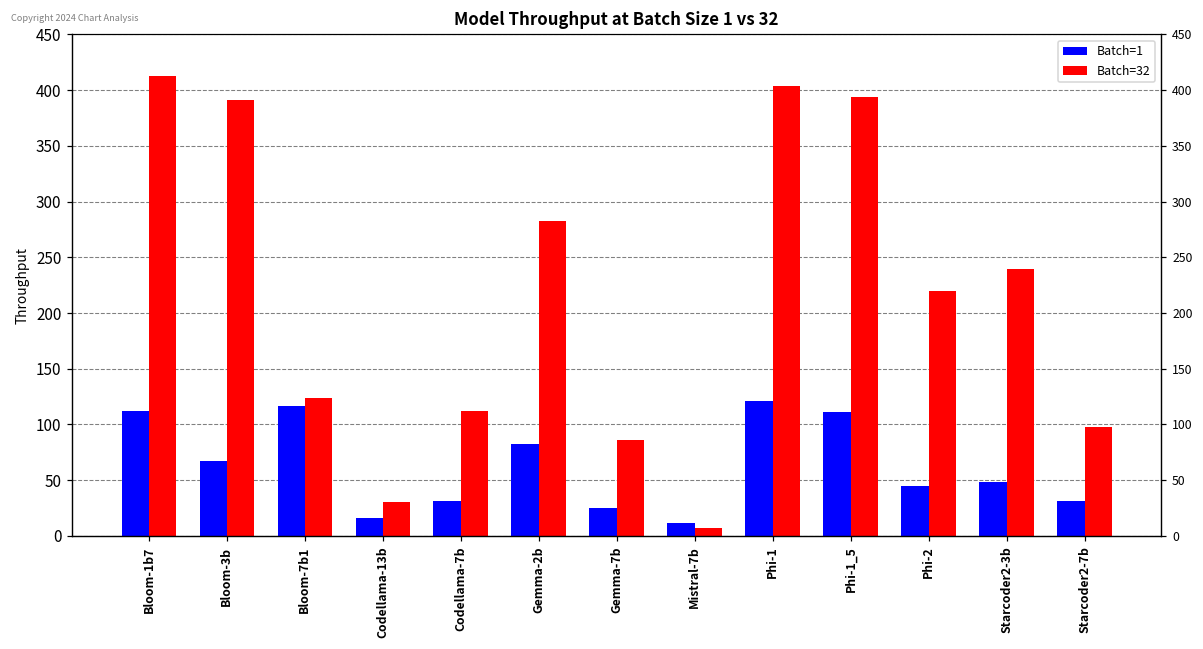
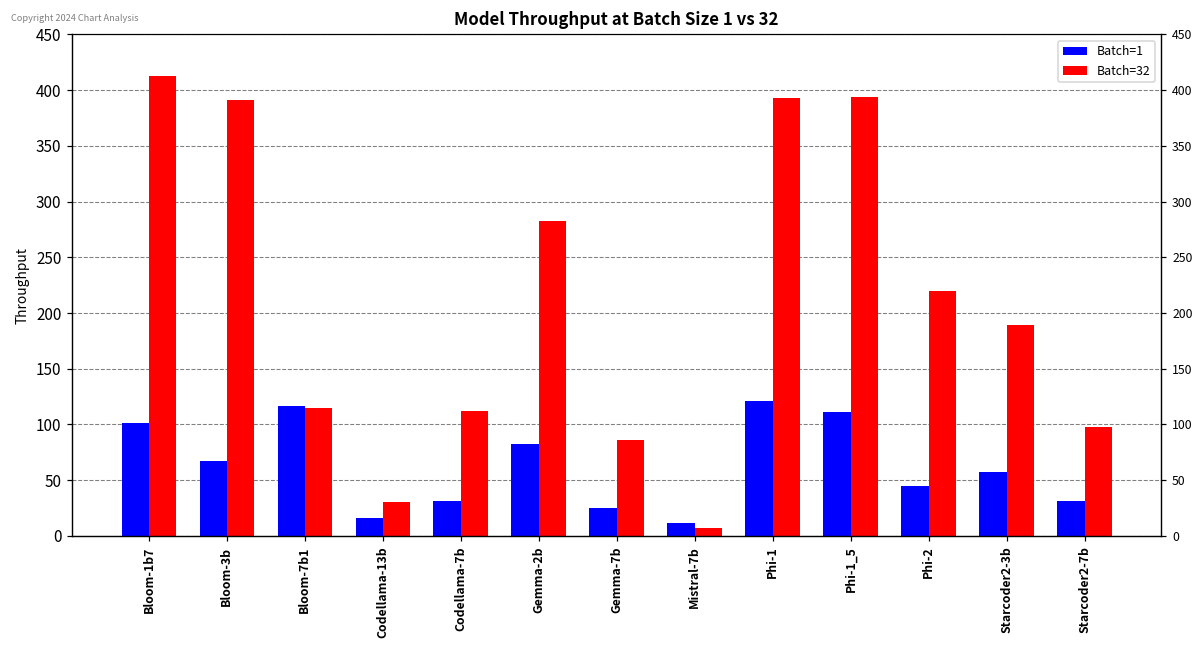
  {
    "Batch=1": {
-     "Bloom-1b7": 112,
+     "Bloom-1b7": 102,
      "Bloom-3b": 68,
      "Bloom-7b1": 116,
      "Codellama-13b": 16,
      "Codellama-7b": 31,
      "Gemma-2b": 82,
      "Gemma-7b": 25,
      "Mistral-7b": 11,
      "Phi-1": 121,
      "Phi-1_5": 111,
      "Phi-2": 45,
-     "Starcoder2-3b": 49,
+     "Starcoder2-3b": 57,
      "Starcoder2-7b": 31
    },
    "Batch=32": {
      "Bloom-1b7": 413,
      "Bloom-3b": 391,
-     "Bloom-7b1": 123,
+     "Bloom-7b1": 115,
      "Codellama-13b": 31,
      "Codellama-7b": 112,
      "Gemma-2b": 282,
      "Gemma-7b": 86,
      "Mistral-7b": 7,
-     "Phi-1": 404,
+     "Phi-1": 393,
      "Phi-1_5": 394,
      "Phi-2": 220,
-     "Starcoder2-3b": 240,
+     "Starcoder2-3b": 189,
      "Starcoder2-7b": 98
    }
  }
